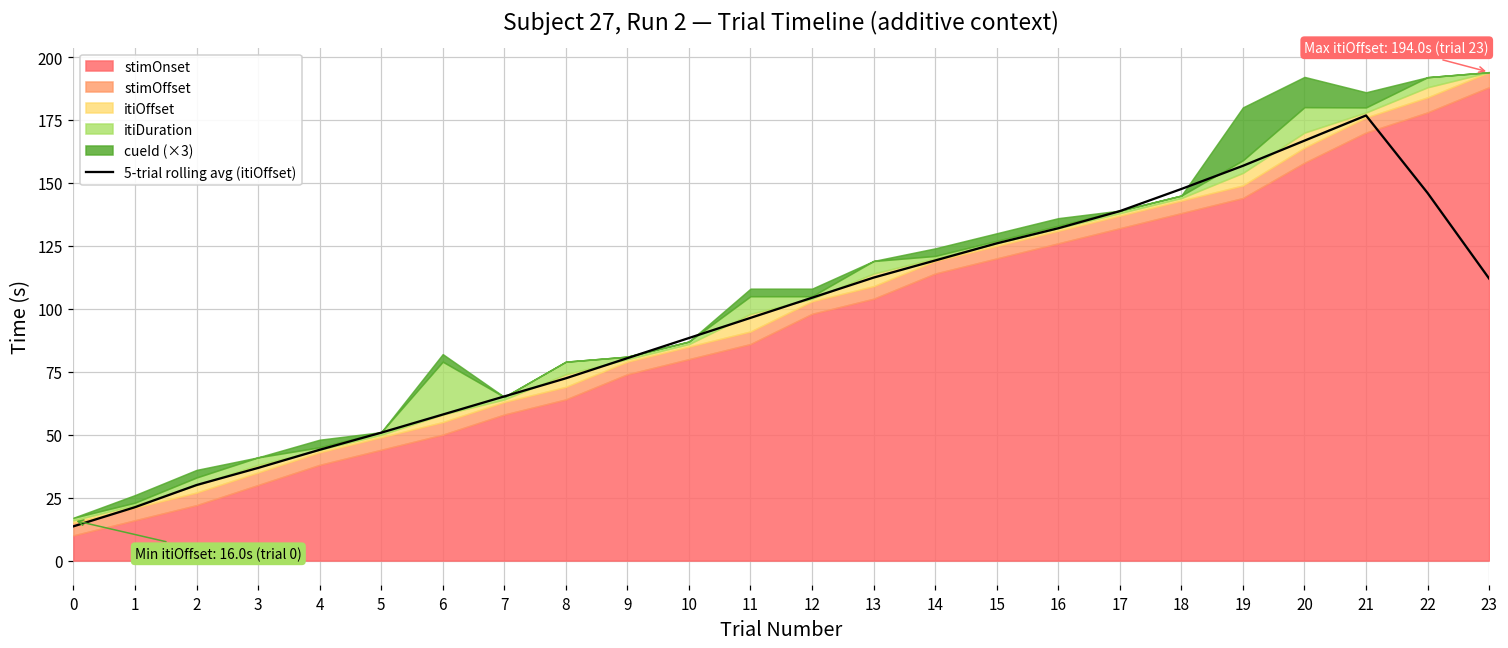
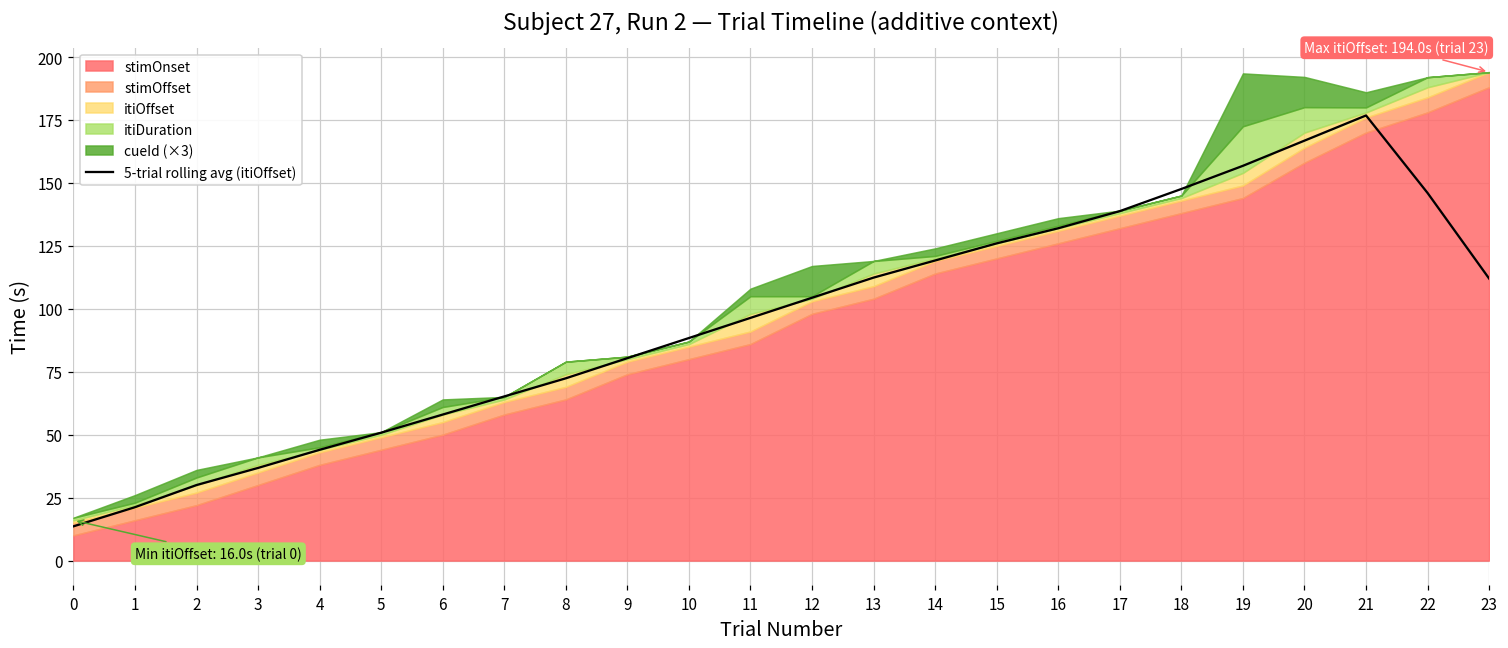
  {
    "5-trial rolling avg (itiOffset)": {
      "0": 14,
      "3": 37,
      "8": 72,
      "10": 88,
      "11": 96,
      "13": 112,
      "18": 148,
      "19": 157,
      "20": 167,
      "22": 146,
      "23": 112
    },
    "itiDuration": {
      "2": 3,
-     "6": 21,
+     "6": 3,
      "11": 7,
-     "19": 5,
+     "19": 19,
      "20": 10,
      "21": 2
    },
    "cueId (×3)": {
      "1": 3,
      "2": 3,
      "4": 3,
      "6": 3,
      "11": 3,
-     "12": 3,
+     "12": 12,
      "14": 3,
      "15": 3,
      "16": 3,
      "19": 21,
      "20": 12,
      "21": 6
    }
  }
